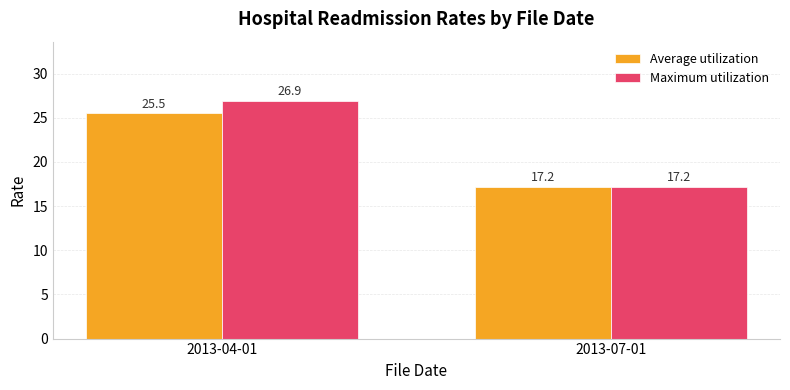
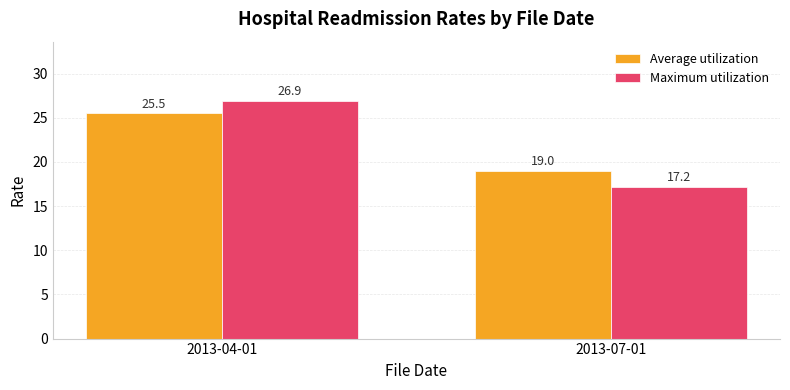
  {
    "Average utilization": {
      "2013-04-01": 25.5,
-     "2013-07-01": 17.2
+     "2013-07-01": 19.0
    },
    "Maximum utilization": {
      "2013-04-01": 26.9,
      "2013-07-01": 17.2
    }
  }
